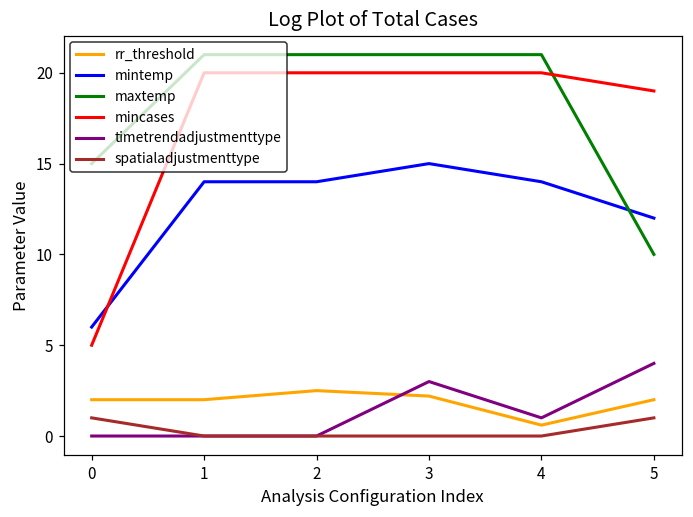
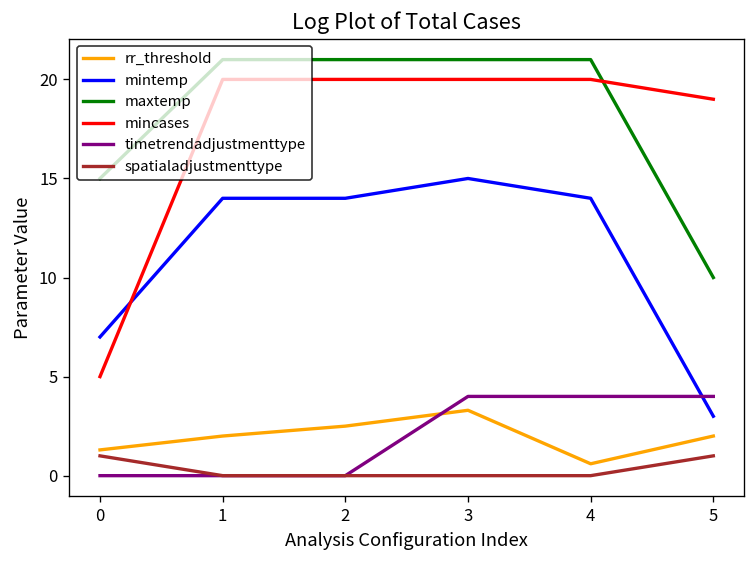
  {
    "rr_threshold": {
-     "0": 2.0,
+     "0": 1.3,
      "1": 2.0,
      "2": 2.5,
-     "3": 2.2,
+     "3": 3.3,
      "4": 0.6,
      "5": 2.0
    },
    "mintemp": {
-     "0": 6,
+     "0": 7,
      "1": 14,
      "2": 14,
      "3": 15,
      "4": 14,
-     "5": 12
+     "5": 3
    },
    "maxtemp": {
      "2": 21.0,
      "3": 21.0,
      "4": 21.0,
      "5": 10.0
    },
    "mincases": {
      "0": 5.0,
      "2": 20.0,
      "3": 20.0,
      "4": 20.0,
      "5": 19.0
    },
    "timetrendadjustmenttype": {
      "0": 0,
-     "3": 3,
-     "4": 1,
+     "3": 4,
+     "4": 4,
      "5": 4
    },
    "spatialadjustmenttype": {
      "0": 1.0,
      "3": 0.0,
      "4": 0.0,
      "5": 1.0
    }
  }
